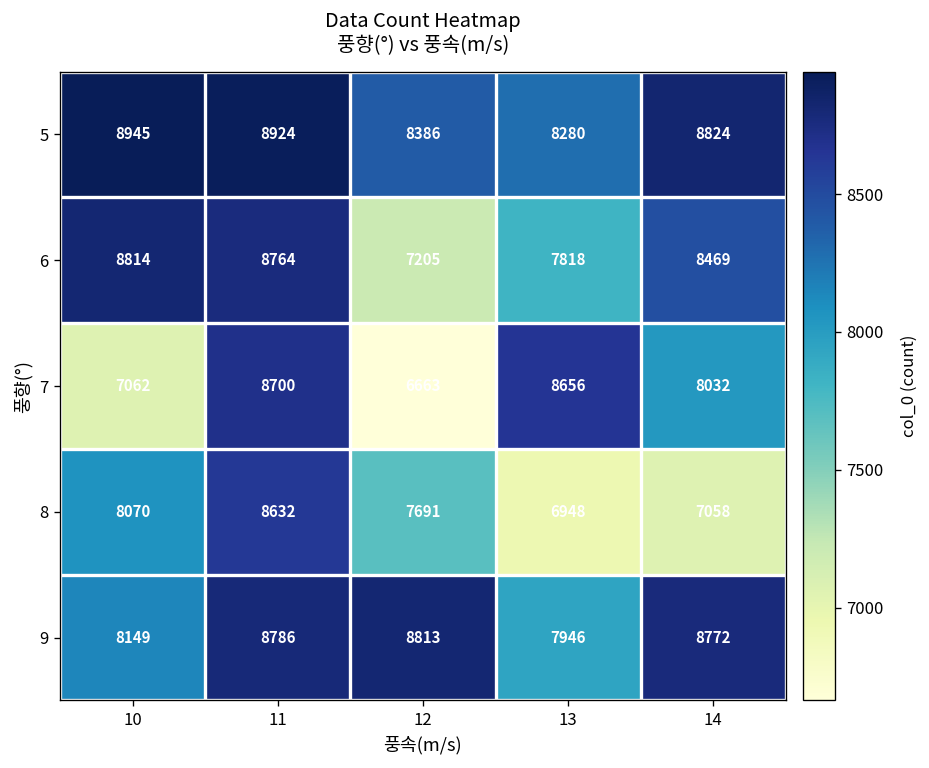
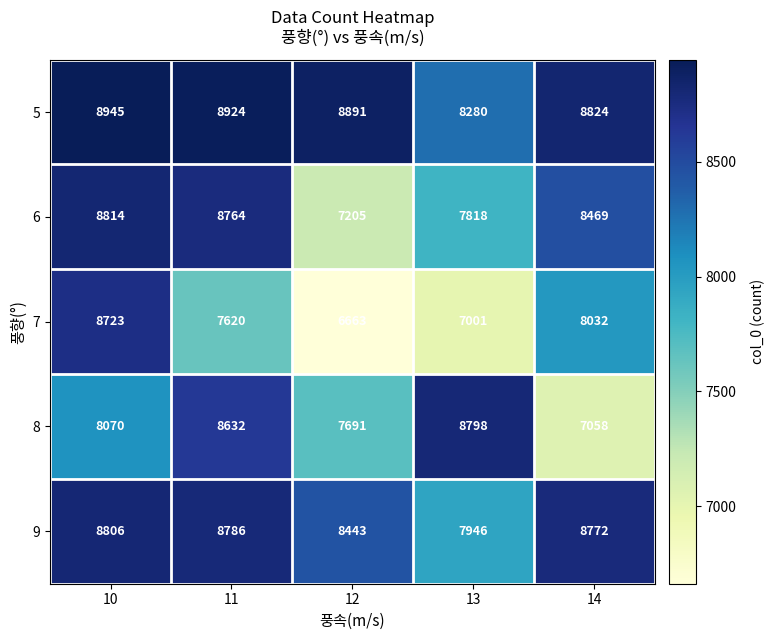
  {
    "5": {
      "10": 8945,
      "11": 8924,
-     "12": 8386,
+     "12": 8891,
      "13": 8280,
      "14": 8824
    },
    "6": {
      "10": 8814,
      "11": 8764,
      "12": 7205,
      "13": 7818,
      "14": 8469
    },
    "7": {
-     "10": 7062,
-     "11": 8700,
-     "13": 8656,
+     "10": 8723,
+     "11": 7620,
+     "13": 7001,
      "14": 8032
    },
    "8": {
      "10": 8070,
      "11": 8632,
      "12": 7691,
-     "13": 6948,
+     "13": 8798,
      "14": 7058
    },
    "9": {
-     "10": 8149,
+     "10": 8806,
      "11": 8786,
-     "12": 8813,
+     "12": 8443,
      "13": 7946,
      "14": 8772
    }
  }
